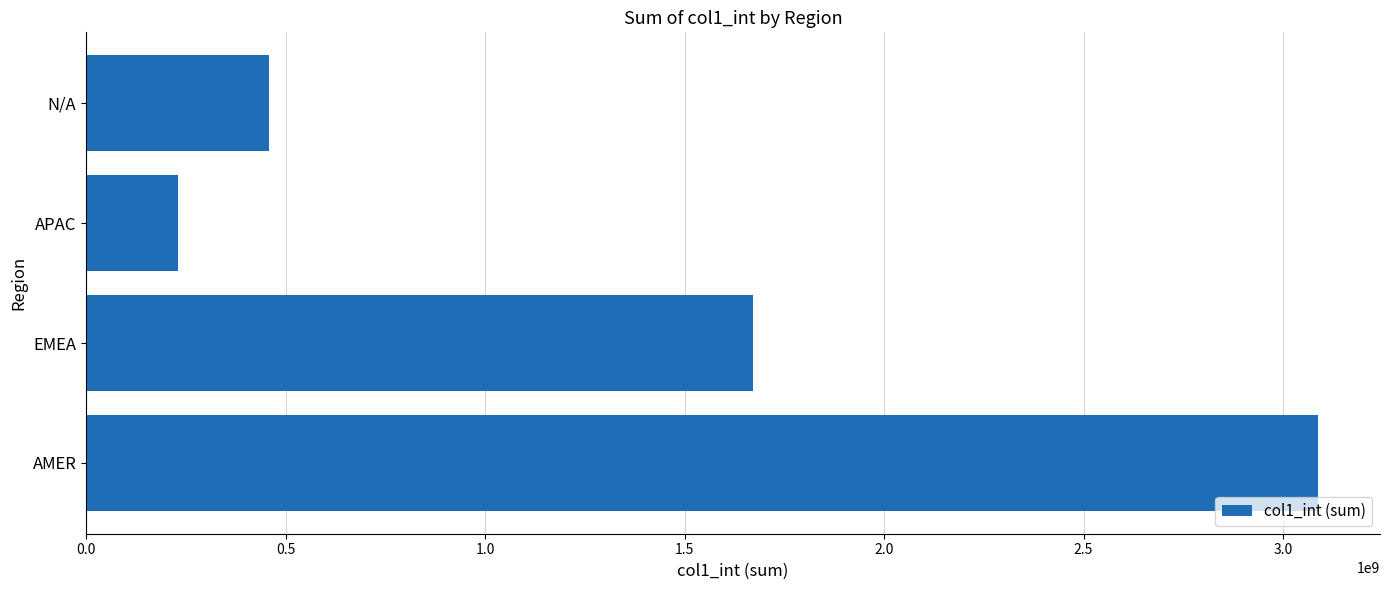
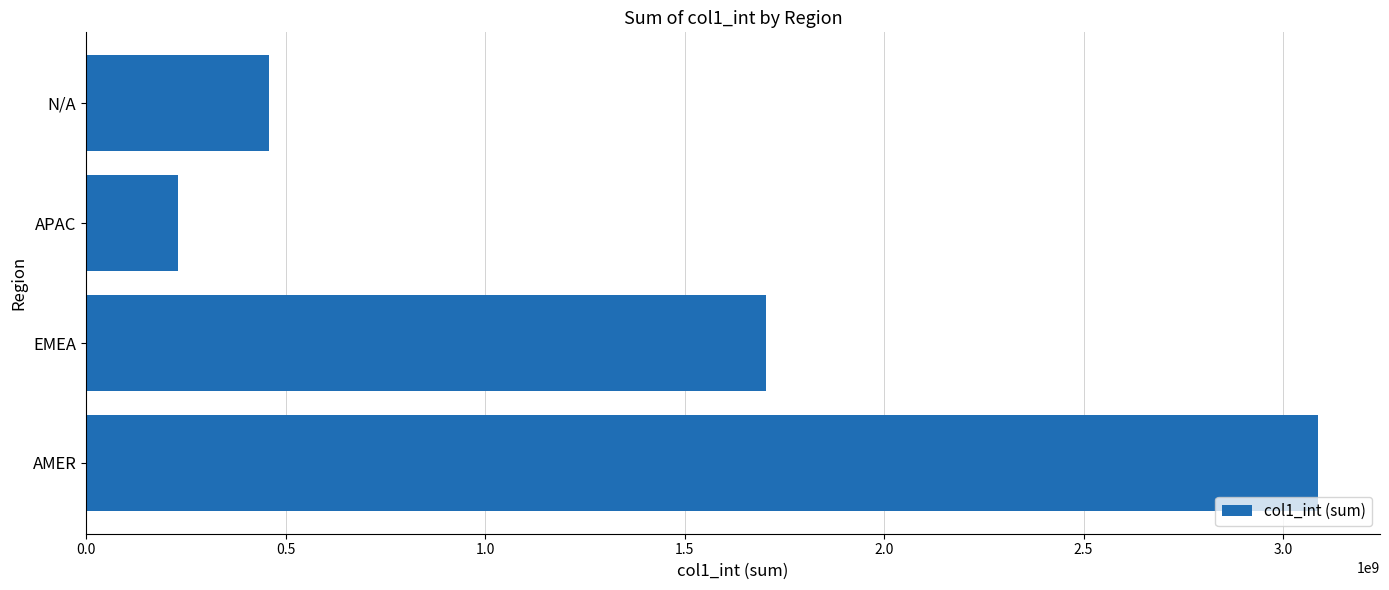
  {
    "N/A": 460000000,
    "APAC": 230000000,
-   "EMEA": 1670000000,
+   "EMEA": 1700000000,
    "AMER": 3090000000
  }
